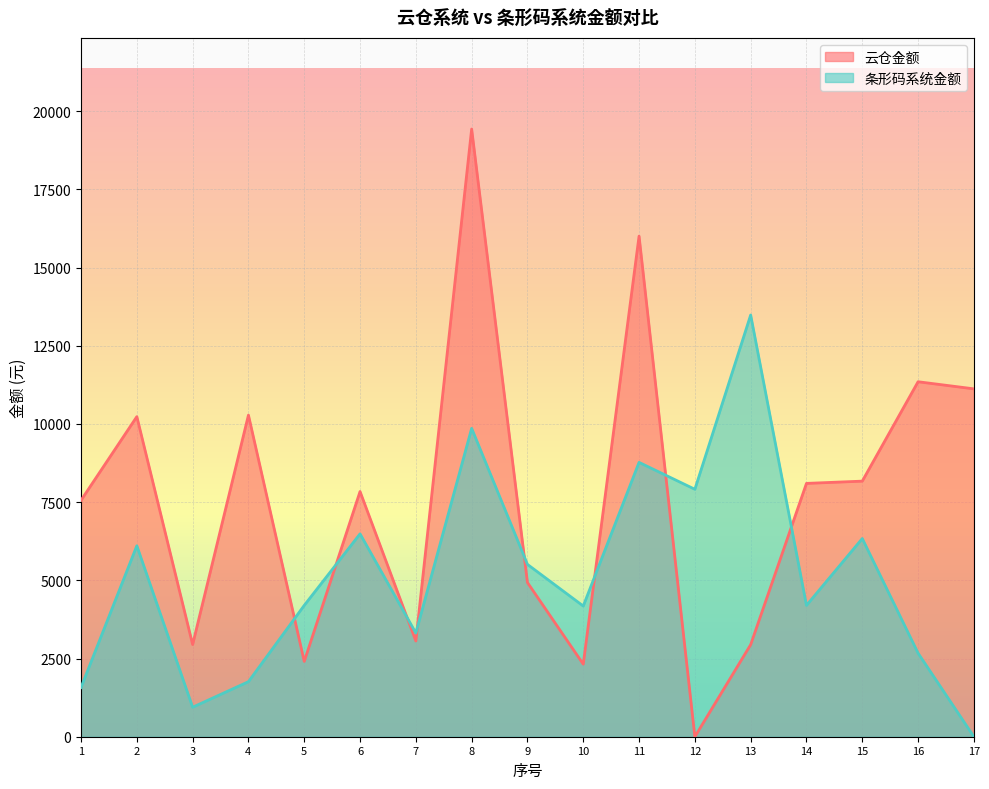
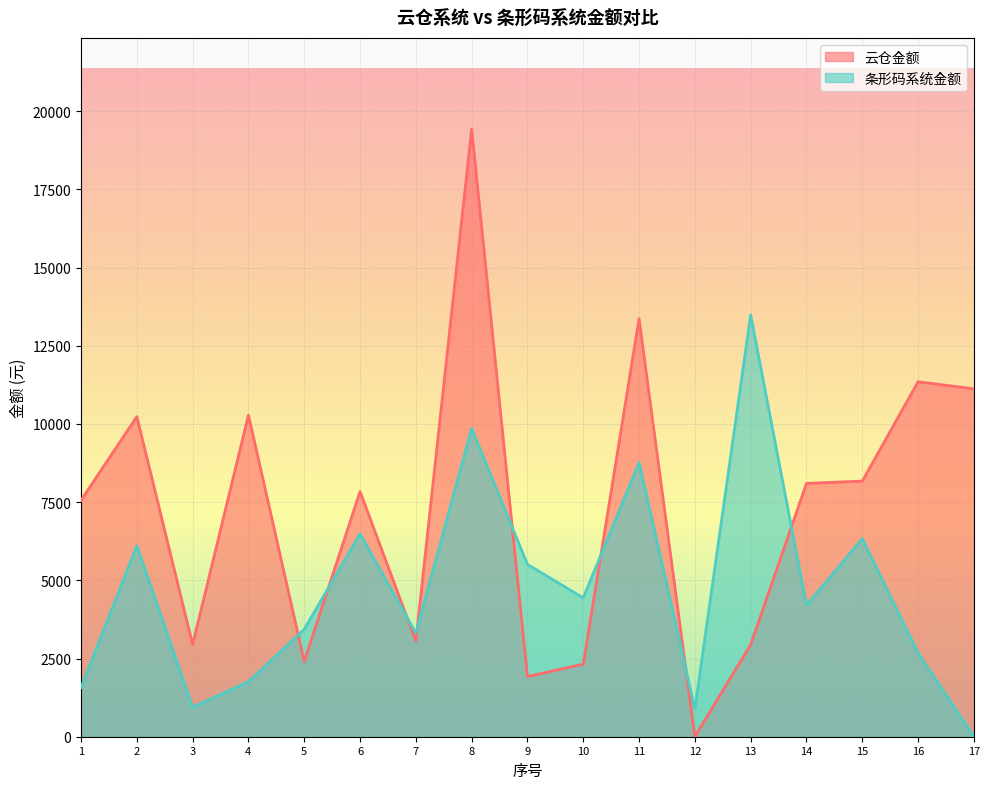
  {
    "云仓金额": {
      "1": 7600,
      "2": 10200,
      "3": 2900,
      "4": 10300,
      "5": 2400,
      "6": 7800,
      "7": 3100,
      "8": 19400,
-     "9": 4900,
+     "9": 1900,
      "10": 2300,
-     "11": 16000,
+     "11": 13400,
      "12": 0,
      "13": 2900,
      "14": 8100,
      "15": 8200,
      "16": 11400,
      "17": 11100
    },
    "条形码系统金额": {
      "1": 1600,
      "2": 6100,
      "3": 900,
      "4": 1800,
-     "5": 4200,
+     "5": 3400,
      "6": 6500,
      "7": 3300,
      "8": 9900,
      "9": 5500,
-     "10": 4200,
+     "10": 4400,
      "11": 8800,
-     "12": 7900,
+     "12": 900,
      "13": 13500,
      "14": 4200,
      "15": 6300,
      "16": 2700,
      "17": 0
    }
  }
